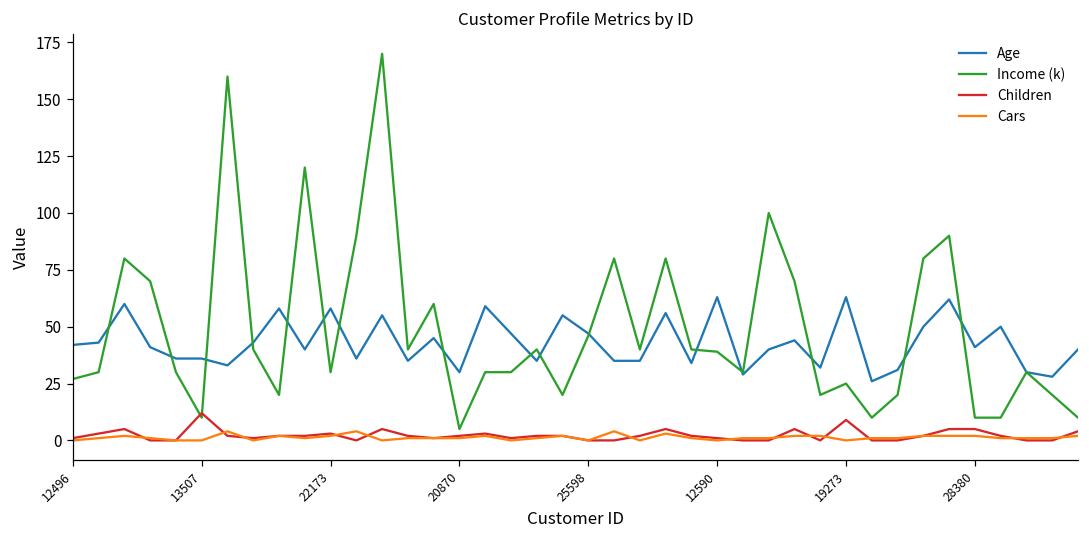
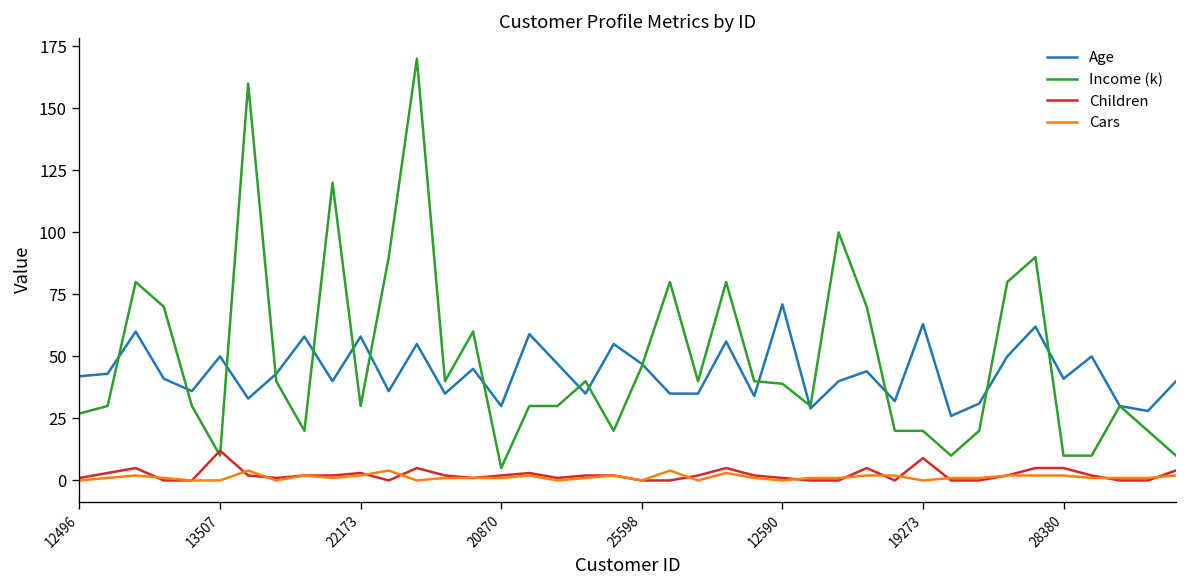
  {
    "Age": {
      "12496": 42,
-     "13507": 36,
+     "13507": 50,
      "22173": 58,
      "20870": 30,
-     "12590": 63,
+     "12590": 71,
      "19273": 63,
      "28380": 41
    },
    "Income (k)": {
      "12496": 27,
      "13507": 10,
      "22173": 30,
      "20870": 5,
      "12590": 39,
-     "19273": 25,
+     "19273": 20,
      "28380": 10
    },
    "Children": {
      "13507": 12,
      "19273": 9,
      "28380": 5
    },
    "Cars": {
      "13507": 0,
      "19273": 0,
      "28380": 2
    }
  }
